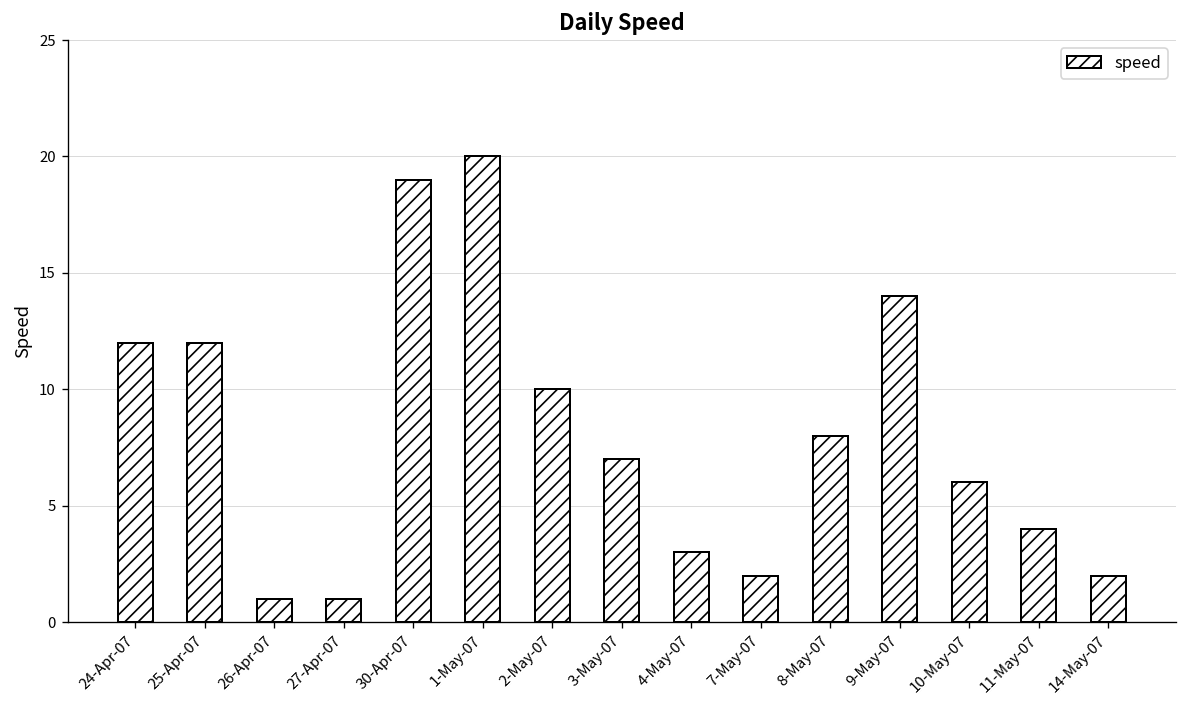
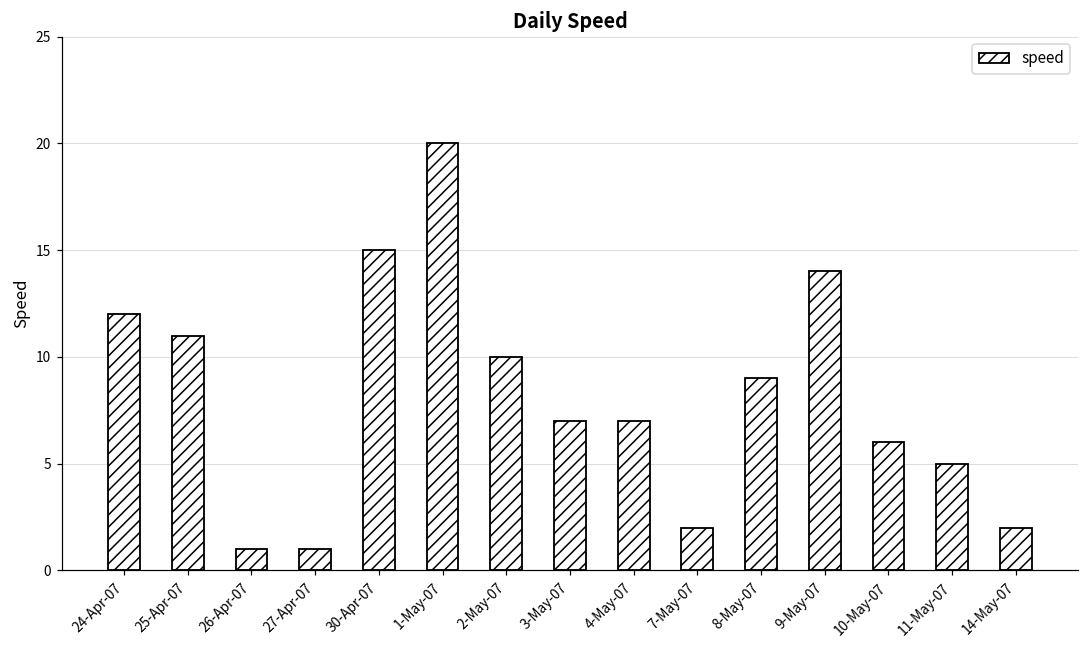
  {
    "24-Apr-07": 12,
-   "25-Apr-07": 12,
+   "25-Apr-07": 11,
    "26-Apr-07": 1,
    "27-Apr-07": 1,
-   "30-Apr-07": 19,
+   "30-Apr-07": 15,
    "1-May-07": 20,
    "2-May-07": 10,
    "3-May-07": 7,
-   "4-May-07": 3,
+   "4-May-07": 7,
    "7-May-07": 2,
-   "8-May-07": 8,
+   "8-May-07": 9,
    "9-May-07": 14,
    "10-May-07": 6,
-   "11-May-07": 4,
+   "11-May-07": 5,
    "14-May-07": 2
  }
